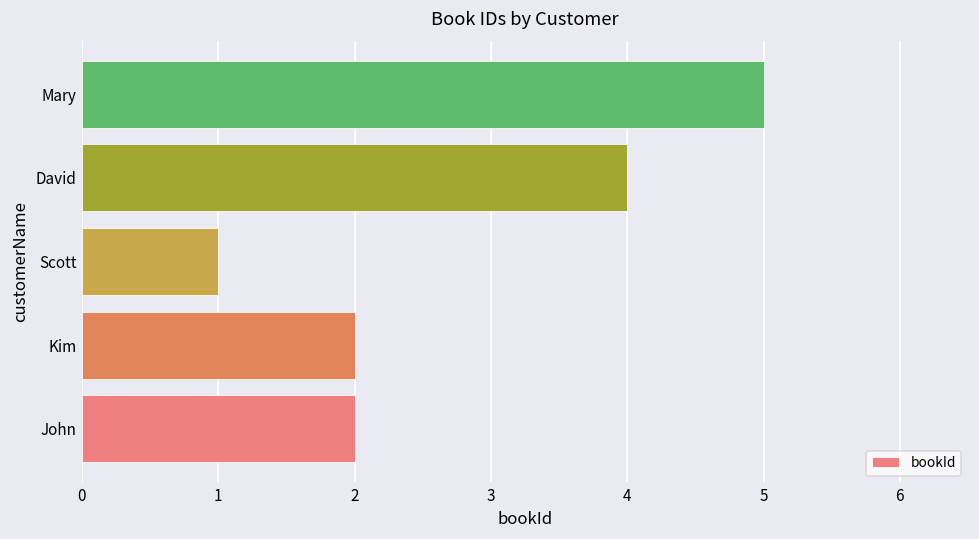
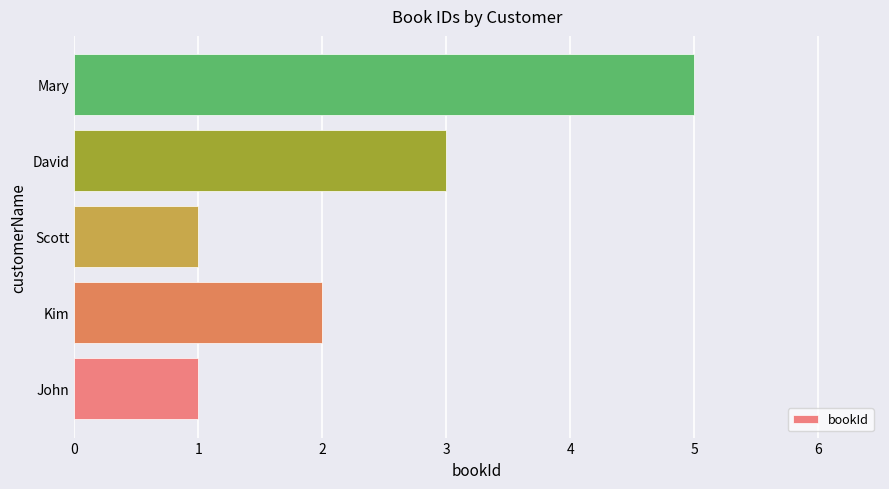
  {
    "Mary": 5,
-   "David": 4,
+   "David": 3,
    "Scott": 1,
    "Kim": 2,
-   "John": 2
+   "John": 1
  }
